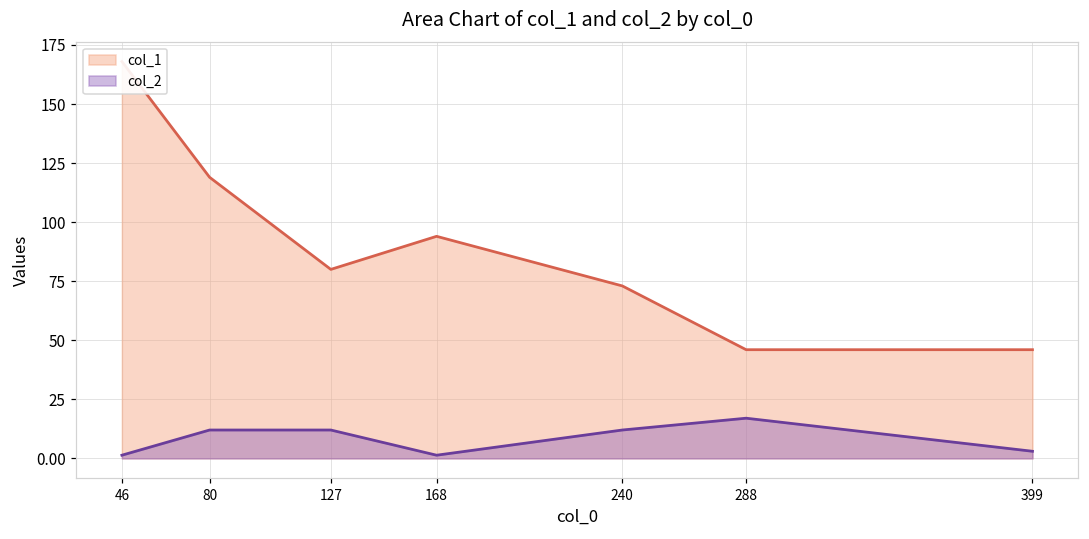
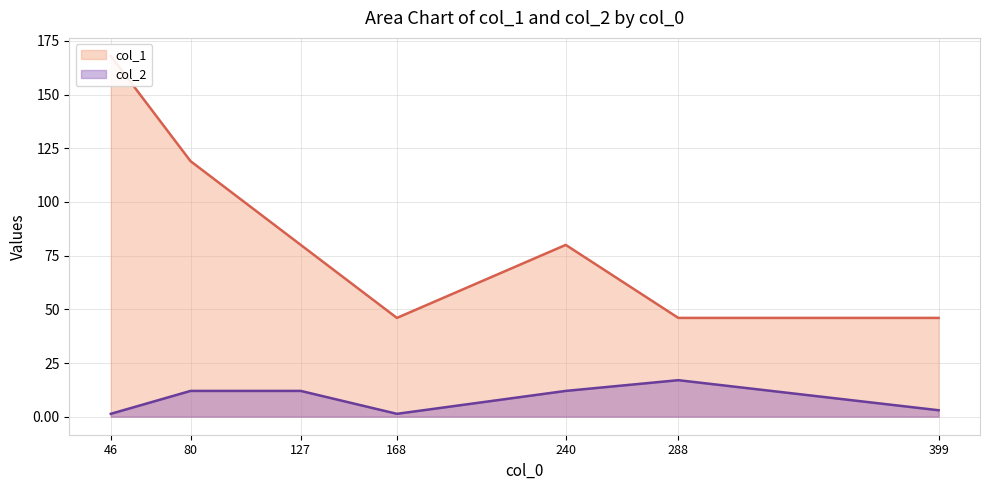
  {
    "col_1": {
      "80": 119,
      "127": 80,
-     "168": 94,
-     "240": 73,
+     "168": 46,
+     "240": 80,
      "288": 46,
      "399": 46
    },
    "col_2": {
      "46": 1,
      "80": 12,
      "127": 12,
      "168": 1,
      "240": 12,
      "288": 17,
      "399": 3
    }
  }
